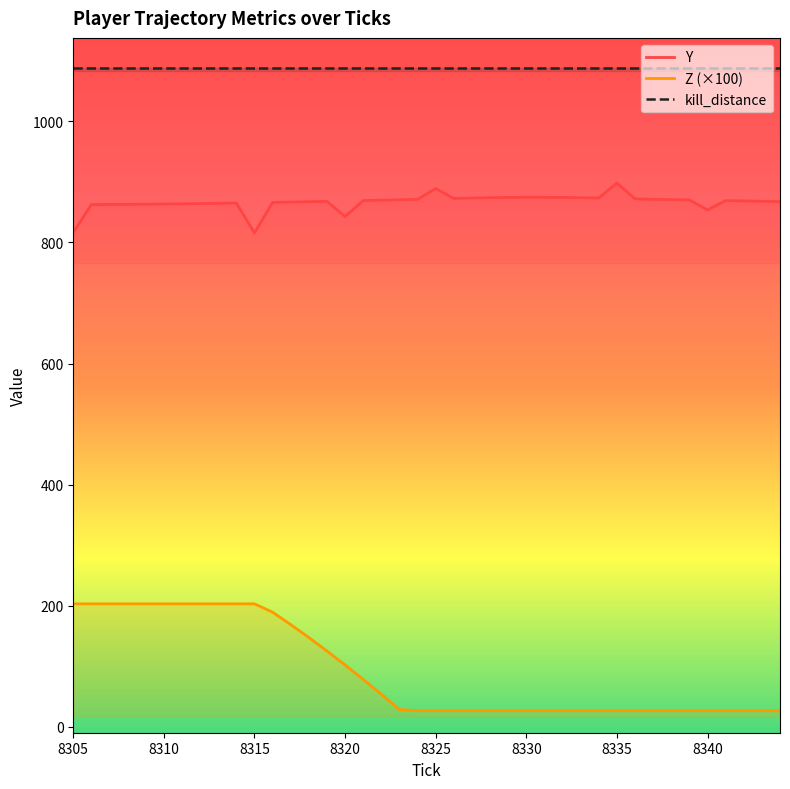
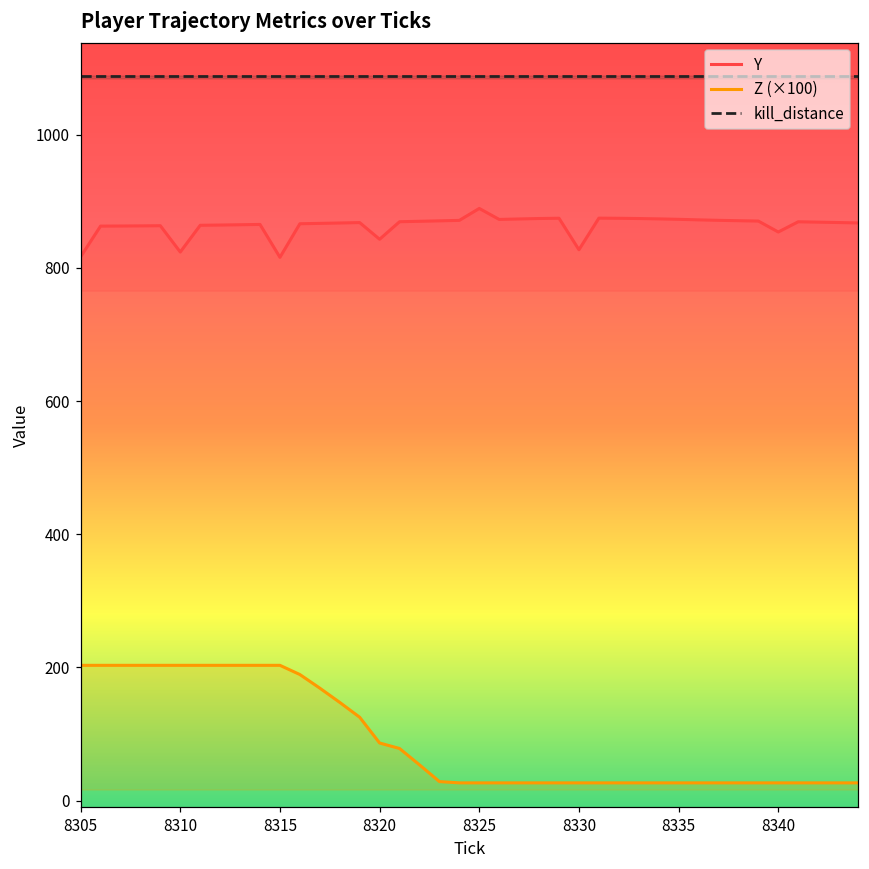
  {
    "Y": {
      "8305": 820,
-     "8310": 860,
+     "8310": 820,
      "8315": 820,
      "8320": 840,
      "8325": 890,
-     "8330": 870,
-     "8335": 900,
+     "8330": 830,
+     "8335": 870,
      "8340": 850
    },
    "Z (×100)": {
      "8305": 200,
      "8310": 200,
      "8315": 200,
-     "8320": 100,
+     "8320": 90,
      "8325": 30,
      "8330": 30,
      "8335": 30,
      "8340": 30
    },
    "kill_distance": {
      "8305": 1090,
      "8310": 1090,
      "8315": 1090,
      "8320": 1090,
      "8325": 1090,
      "8330": 1090,
      "8335": 1090
    }
  }
